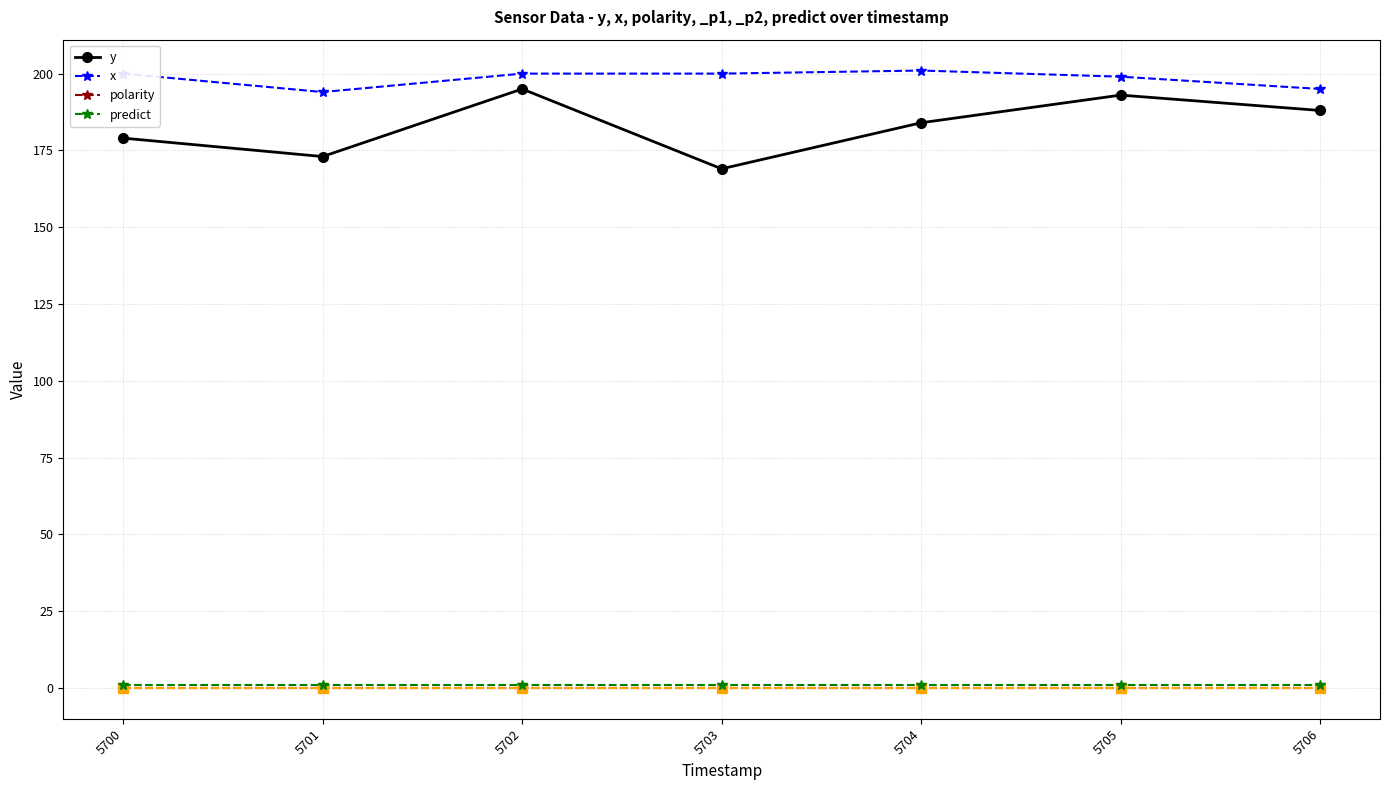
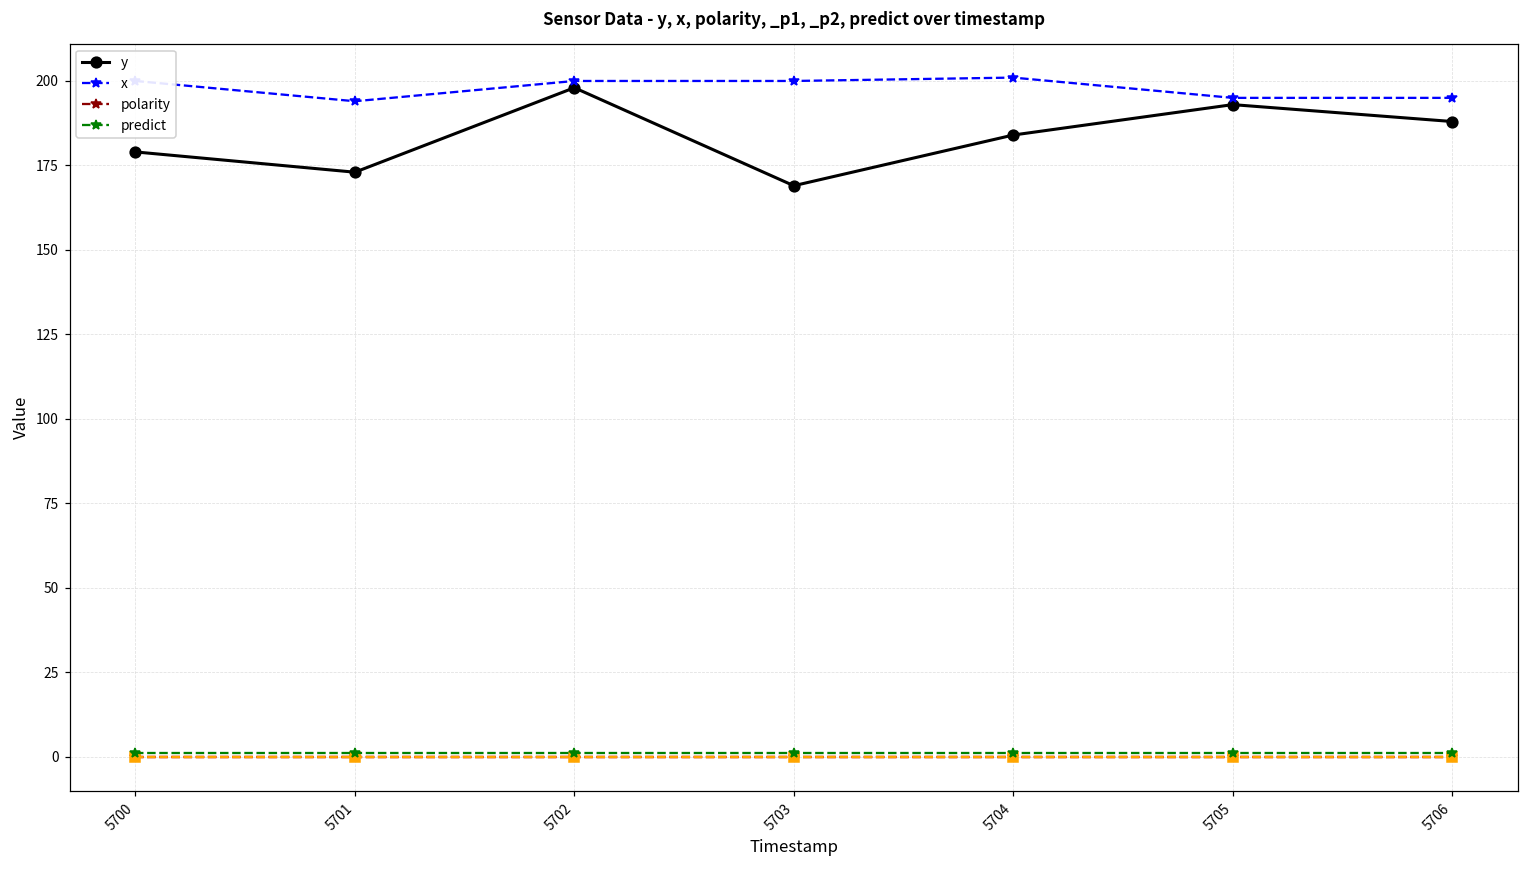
  {
    "y": {
      "5700": 179,
      "5701": 173,
-     "5702": 195,
+     "5702": 198,
      "5703": 169,
      "5704": 184,
      "5705": 193,
      "5706": 188
    },
    "x": {
      "5701": 194,
      "5702": 200,
      "5703": 200,
      "5704": 201,
-     "5705": 199,
+     "5705": 195,
      "5706": 195
    },
    "polarity": {
      "5700": 0,
      "5701": 0,
      "5702": 0,
      "5703": 0,
      "5704": 0,
      "5705": 0,
      "5706": 0
    },
    "predict": {
      "5700": 1,
      "5701": 1,
      "5702": 1,
      "5703": 1,
      "5704": 1,
      "5705": 1,
      "5706": 1
    }
  }
